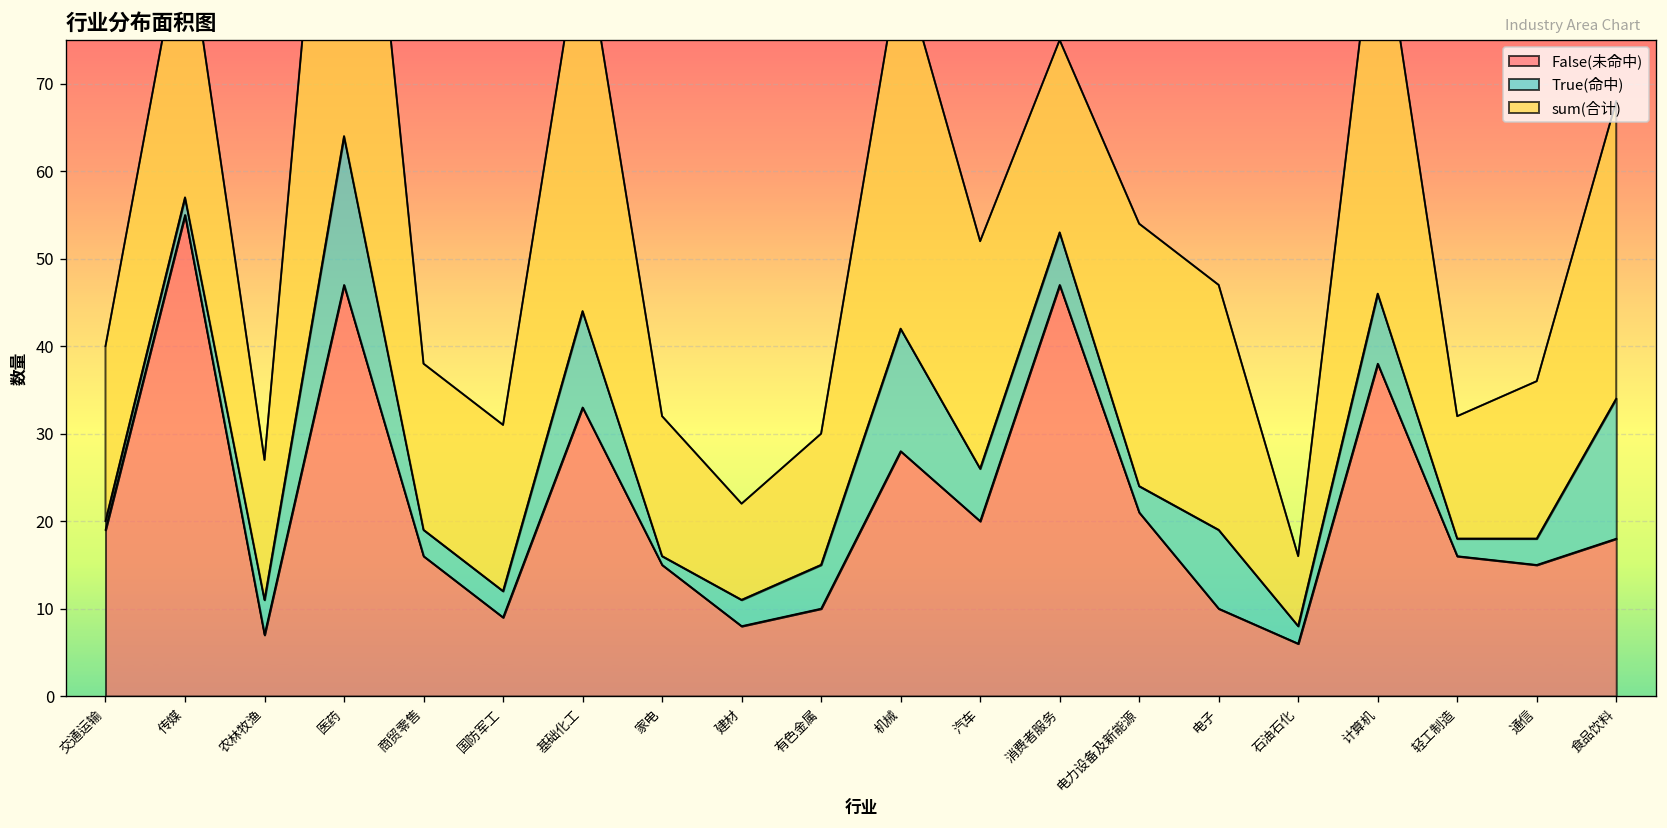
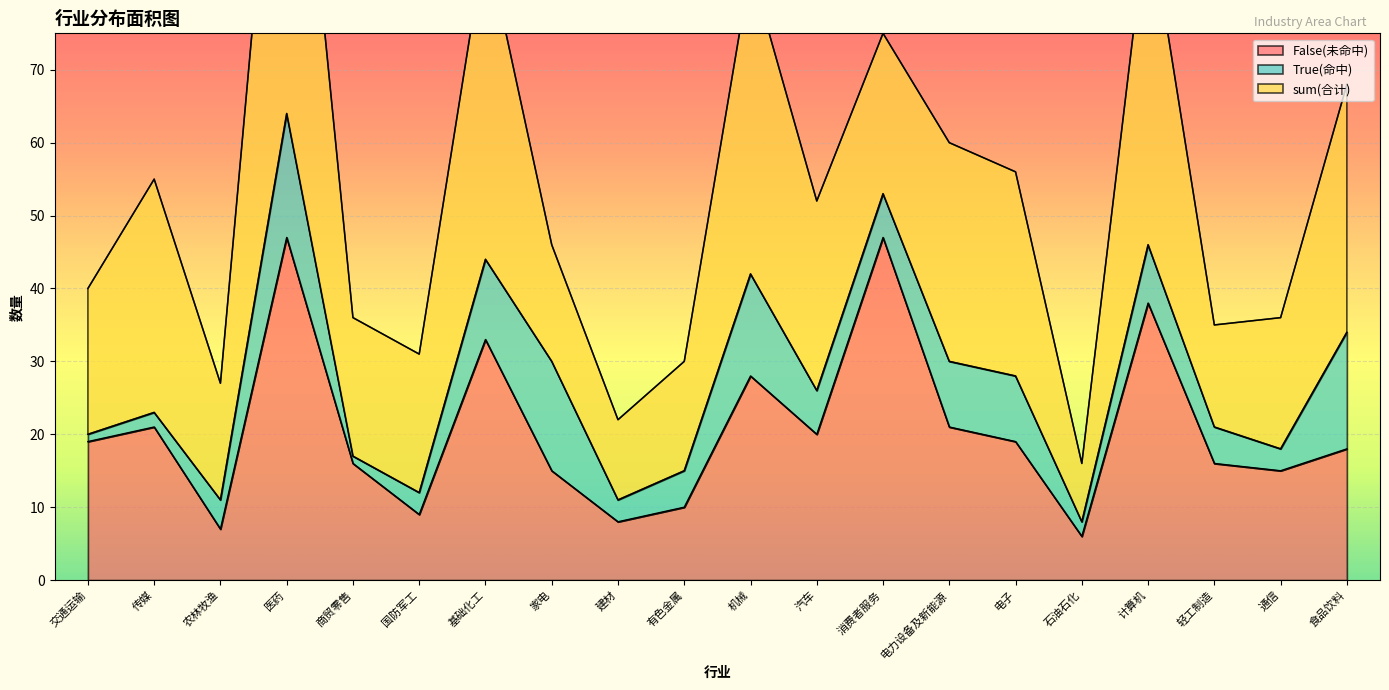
  {
    "False(未命中)": {
      "交通运输": 19,
-     "传媒": 55,
+     "传媒": 21,
      "农林牧渔": 7,
      "医药": 47,
      "商贸零售": 16,
      "国防军工": 9,
      "基础化工": 33,
      "家电": 15,
      "建材": 8,
      "有色金属": 10,
      "机械": 28,
      "汽车": 20,
      "消费者服务": 47,
      "电力设备及新能源": 21,
-     "电子": 10,
+     "电子": 19,
      "石油石化": 6,
      "计算机": 38,
      "轻工制造": 16,
      "通信": 15,
      "食品饮料": 18
    },
    "True(命中)": {
      "交通运输": 1,
      "传媒": 2,
      "农林牧渔": 4,
      "医药": 17,
-     "商贸零售": 3,
+     "商贸零售": 1,
      "国防军工": 3,
      "基础化工": 11,
-     "家电": 1,
+     "家电": 15,
      "建材": 3,
      "有色金属": 5,
      "机械": 14,
      "汽车": 6,
      "消费者服务": 6,
-     "电力设备及新能源": 3,
+     "电力设备及新能源": 9,
      "电子": 9,
      "石油石化": 2,
      "计算机": 8,
-     "轻工制造": 2,
+     "轻工制造": 5,
      "通信": 3,
      "食品饮料": 16
    },
    "sum(合计)": {
      "交通运输": 20,
      "农林牧渔": 16,
      "商贸零售": 19,
      "国防军工": 19,
      "家电": 16,
      "建材": 11,
      "有色金属": 15,
      "汽车": 26,
      "消费者服务": 22,
      "电力设备及新能源": 30,
      "电子": 28,
      "石油石化": 8,
      "轻工制造": 14,
      "通信": 18
    }
  }
